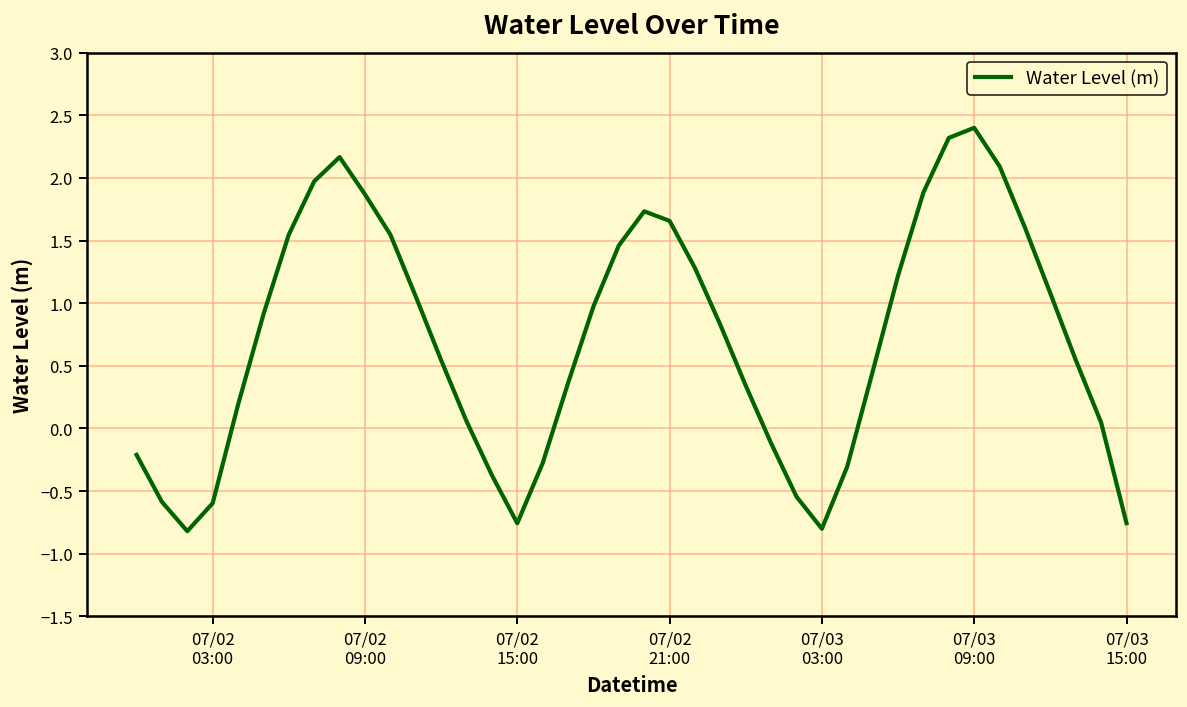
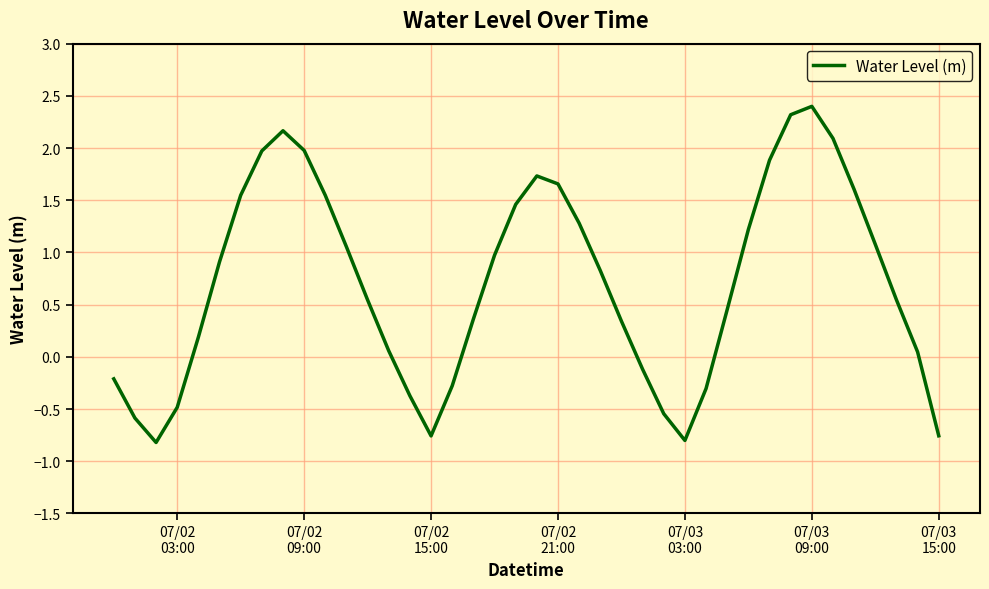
  {
-   "07/02 03:00": -0.60,
-   "07/02 09:00": 1.87,
+   "07/02 03:00": -0.48,
+   "07/02 09:00": 1.98,
    "07/02 15:00": -0.76,
    "07/02 21:00": 1.66,
    "07/03 03:00": -0.80,
    "07/03 09:00": 2.40,
    "07/03 15:00": -0.76
  }
